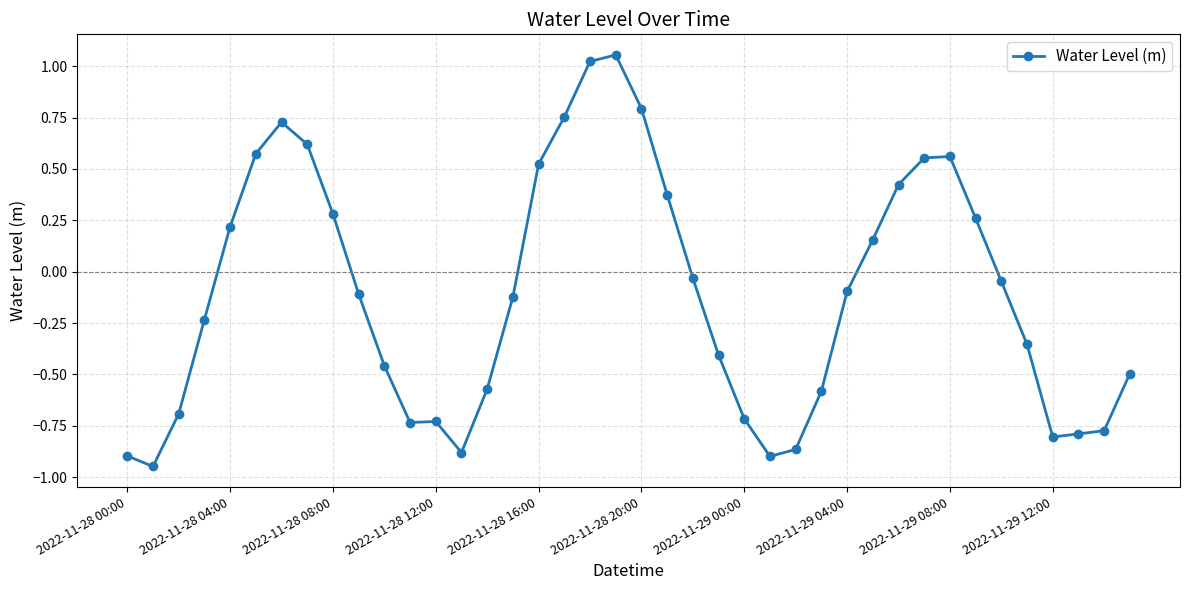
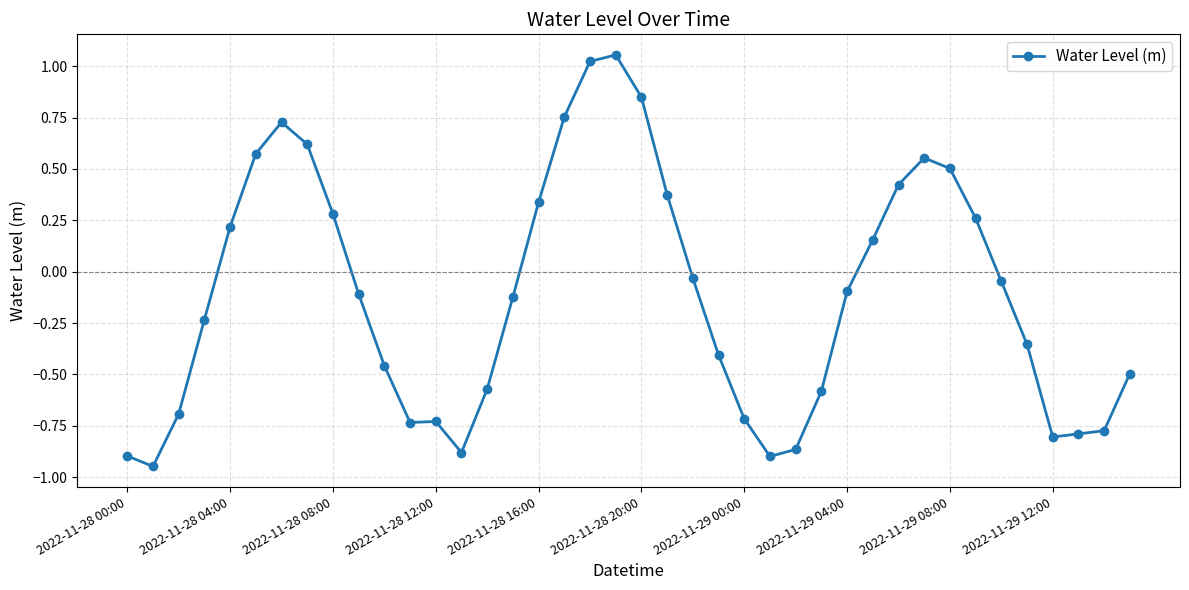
  {
    "2022-11-28 00:00": -0.90,
    "2022-11-28 04:00": 0.22,
    "2022-11-28 08:00": 0.28,
    "2022-11-28 12:00": -0.73,
-   "2022-11-28 16:00": 0.52,
-   "2022-11-28 20:00": 0.79,
+   "2022-11-28 16:00": 0.34,
+   "2022-11-28 20:00": 0.85,
    "2022-11-29 00:00": -0.72,
    "2022-11-29 04:00": -0.10,
-   "2022-11-29 08:00": 0.56,
+   "2022-11-29 08:00": 0.50,
    "2022-11-29 12:00": -0.80
  }
